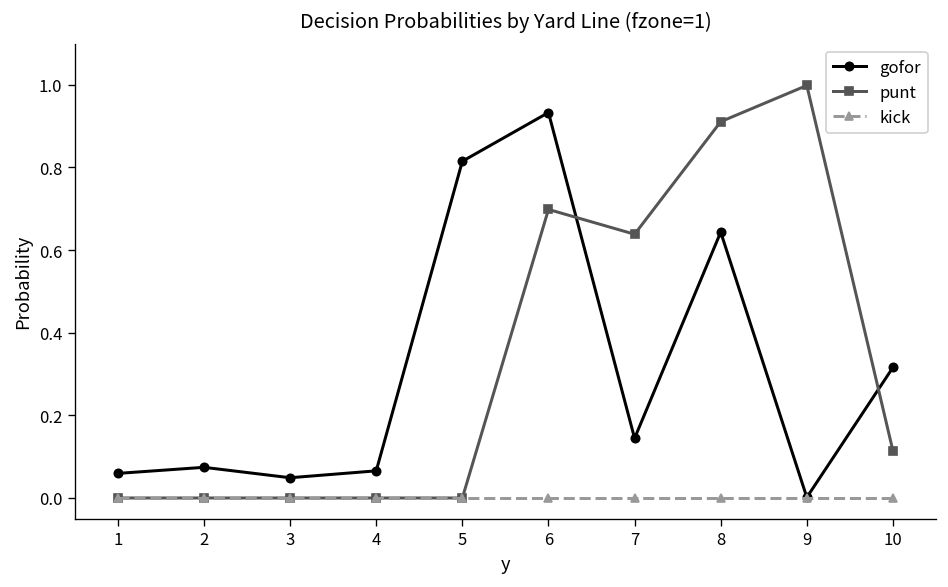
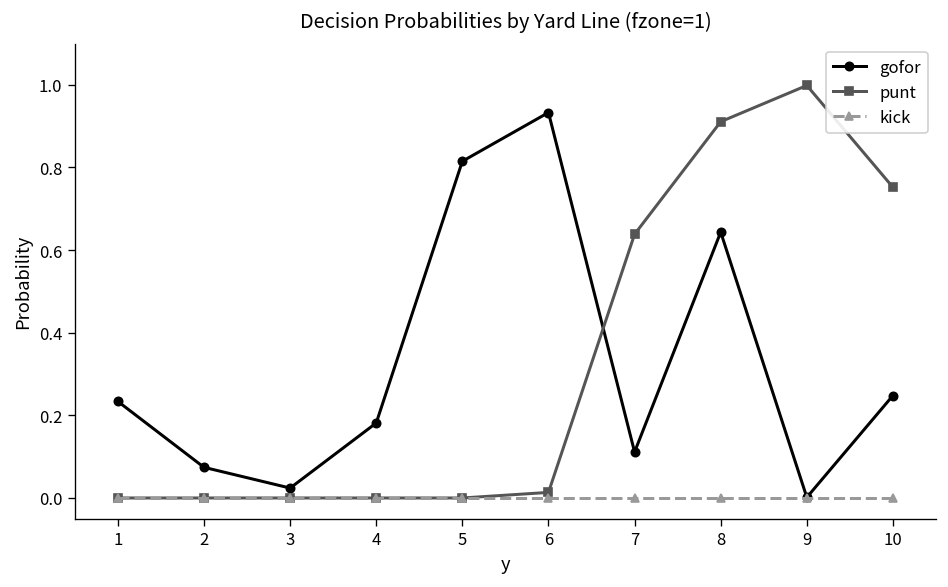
  {
    "gofor": {
-     "1": 0.06,
+     "1": 0.23,
      "2": 0.07,
-     "3": 0.05,
-     "4": 0.07,
+     "3": 0.02,
+     "4": 0.18,
      "5": 0.82,
      "6": 0.93,
-     "7": 0.14,
+     "7": 0.11,
      "8": 0.64,
-     "10": 0.32
+     "10": 0.25
    },
    "punt": {
-     "6": 0.70,
+     "6": 0.01,
      "7": 0.64,
      "8": 0.91,
      "9": 1.00,
-     "10": 0.11
+     "10": 0.75
    },
    "kick": {
      "6": 0.00,
      "7": 0.00,
      "8": 0.00,
      "10": 0.00
    }
  }
